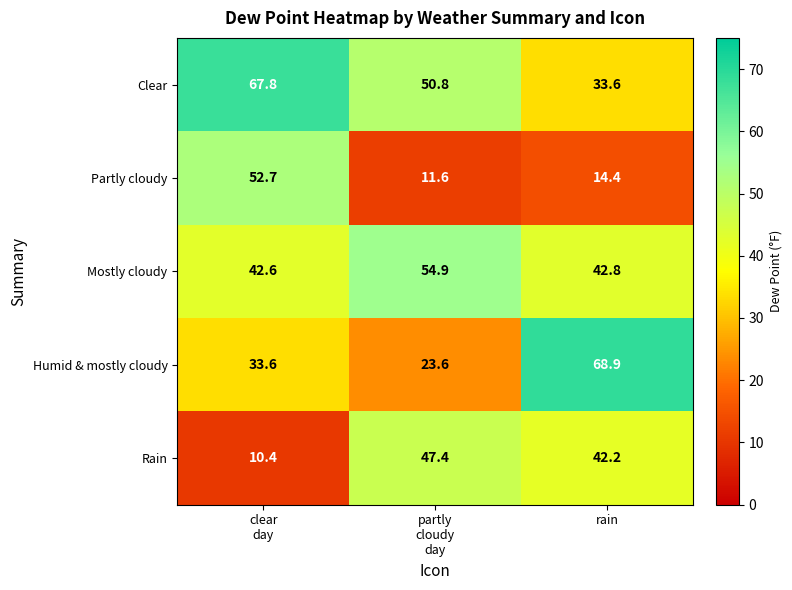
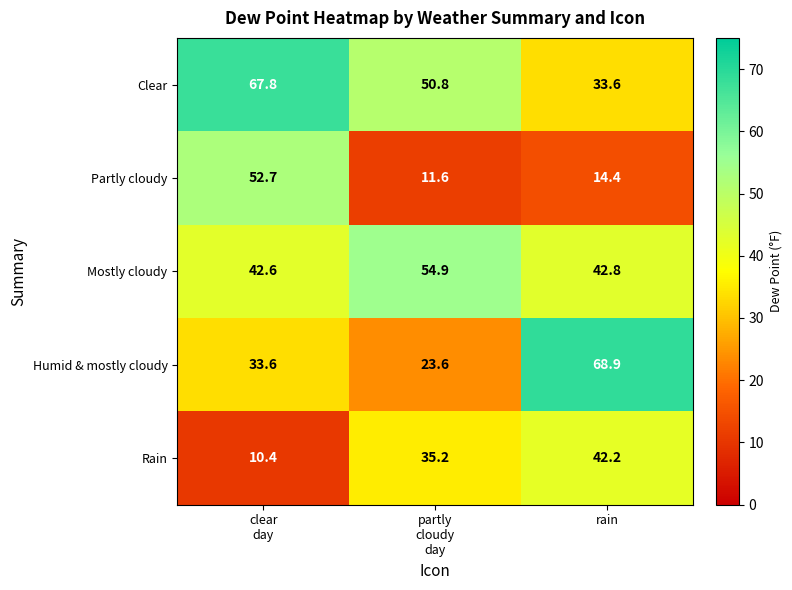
  {
    "Clear": {
      "clear day": 67.8,
      "partly cloudy day": 50.8,
      "rain": 33.6
    },
    "Partly cloudy": {
      "clear day": 52.7,
      "partly cloudy day": 11.6,
      "rain": 14.4
    },
    "Mostly cloudy": {
      "clear day": 42.6,
      "partly cloudy day": 54.9,
      "rain": 42.8
    },
    "Humid & mostly cloudy": {
      "clear day": 33.6,
      "partly cloudy day": 23.6,
      "rain": 68.9
    },
    "Rain": {
      "clear day": 10.4,
-     "partly cloudy day": 47.4,
+     "partly cloudy day": 35.2,
      "rain": 42.2
    }
  }
